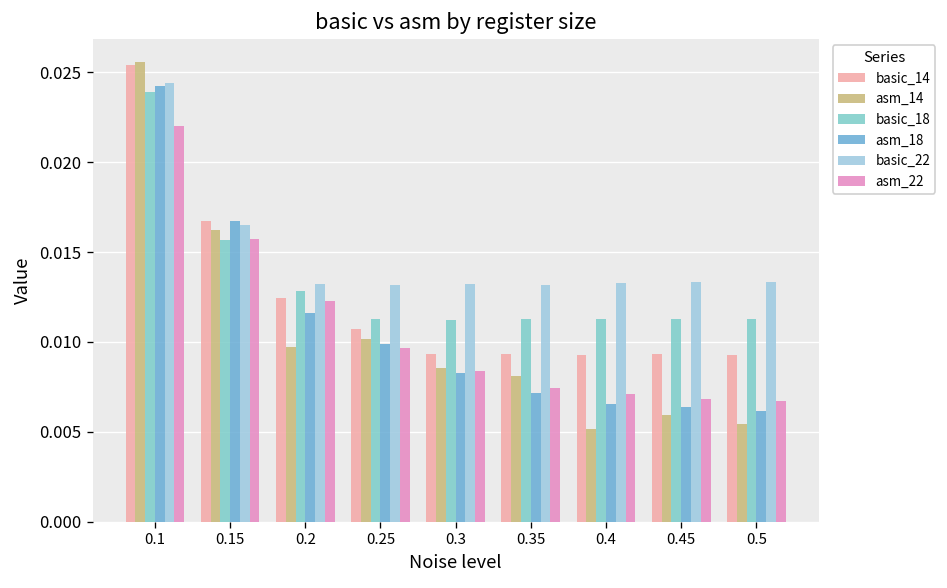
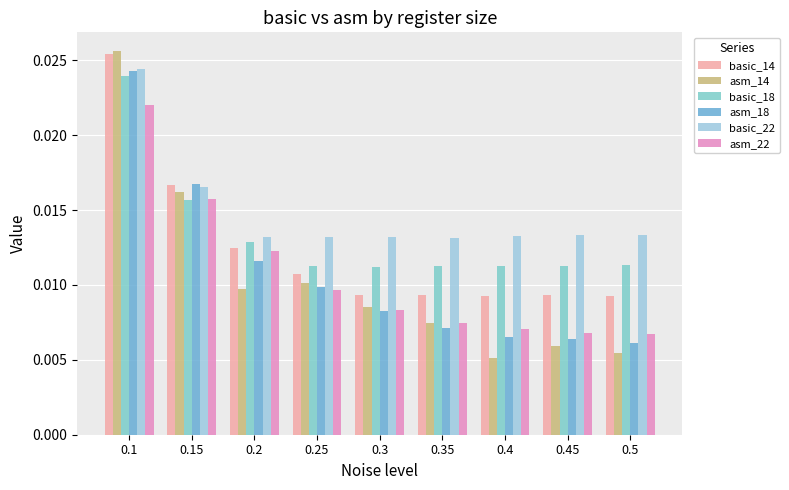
  {
    "asm_14": {
      "0.1": 0.0256,
      "0.15": 0.0162,
      "0.2": 0.0097,
      "0.25": 0.0101,
      "0.3": 0.0085,
-     "0.35": 0.0081,
+     "0.35": 0.0074,
      "0.4": 0.0051,
      "0.45": 0.0060,
      "0.5": 0.0055
    }
  }
